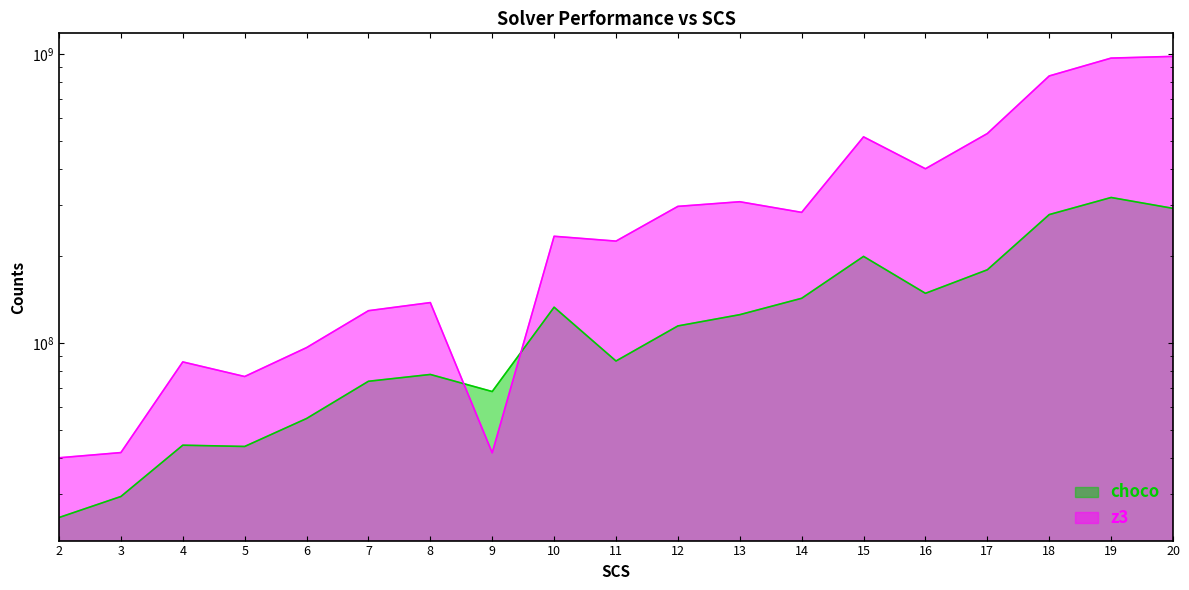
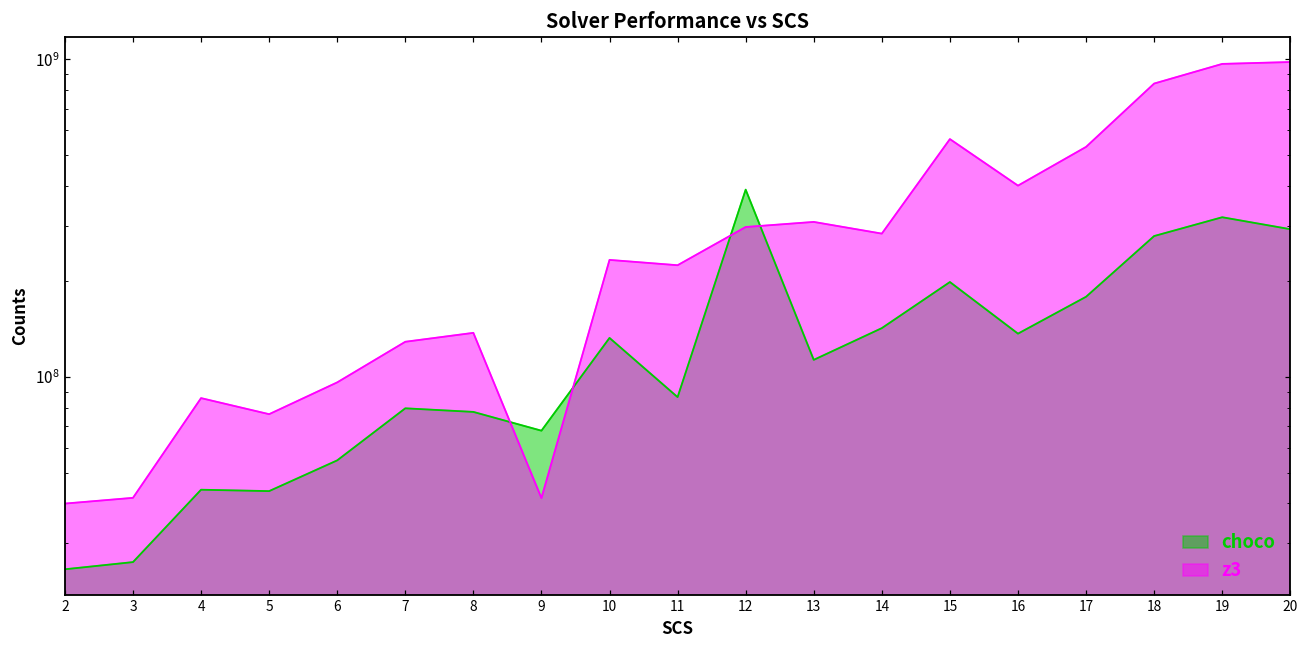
  {
    "choco": {
      "2": 25000000,
-     "3": 29000000,
+     "3": 26000000,
      "4": 44000000,
      "5": 44000000,
      "6": 55000000,
-     "7": 74000000,
+     "7": 80000000,
      "8": 78000000,
      "9": 68000000,
      "10": 130000000,
      "11": 86000000,
-     "12": 114000000,
-     "13": 125000000,
+     "12": 390000000,
+     "13": 113000000,
      "14": 140000000,
      "15": 200000000,
-     "16": 150000000,
+     "16": 140000000,
      "17": 180000000,
      "18": 280000000,
      "19": 320000000,
      "20": 290000000
    },
    "z3": {
      "2": 40000000,
      "3": 42000000,
      "4": 86000000,
      "5": 76000000,
      "6": 96000000,
      "7": 130000000,
      "8": 140000000,
      "9": 42000000,
      "10": 230000000,
      "11": 230000000,
      "12": 300000000,
      "13": 310000000,
      "14": 280000000,
-     "15": 520000000,
+     "15": 560000000,
      "16": 400000000,
      "17": 530000000,
      "18": 840000000,
      "19": 970000000,
      "20": 980000000
    }
  }
